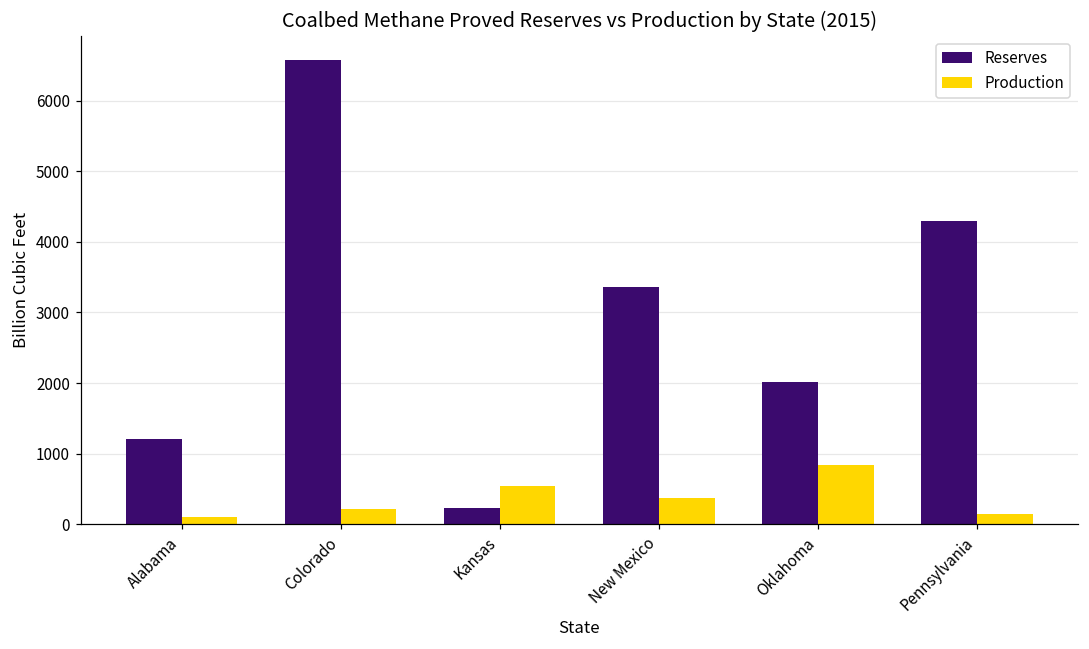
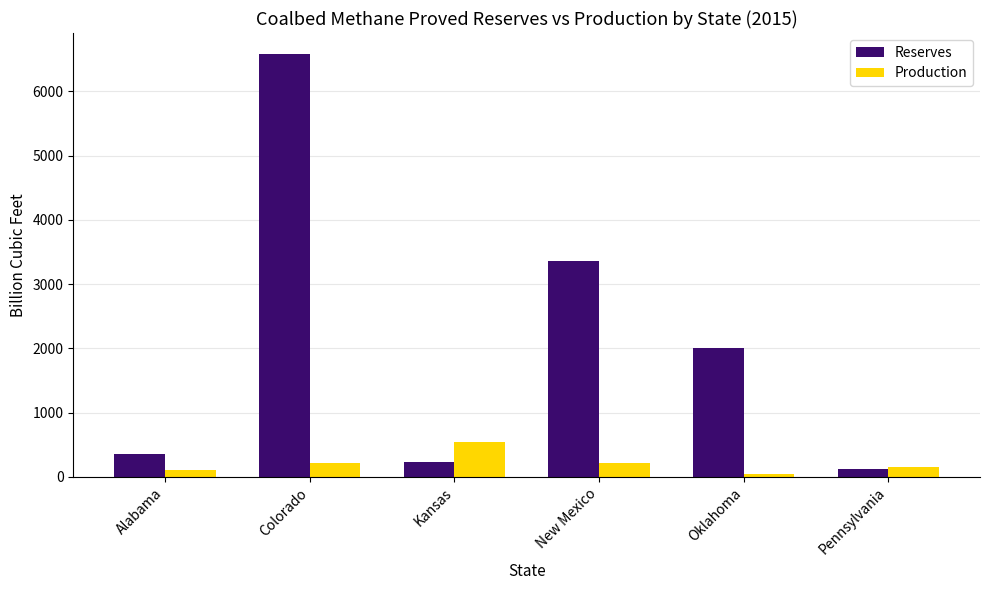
  {
    "Reserves": {
-     "Alabama": 1200,
+     "Alabama": 400,
      "Colorado": 6600,
      "Kansas": 200,
      "New Mexico": 3400,
      "Oklahoma": 2000,
-     "Pennsylvania": 4300
+     "Pennsylvania": 100
    },
    "Production": {
      "Alabama": 100,
      "Colorado": 200,
      "Kansas": 500,
-     "New Mexico": 400,
-     "Oklahoma": 800,
+     "New Mexico": 200,
+     "Oklahoma": 0,
      "Pennsylvania": 200
    }
  }
